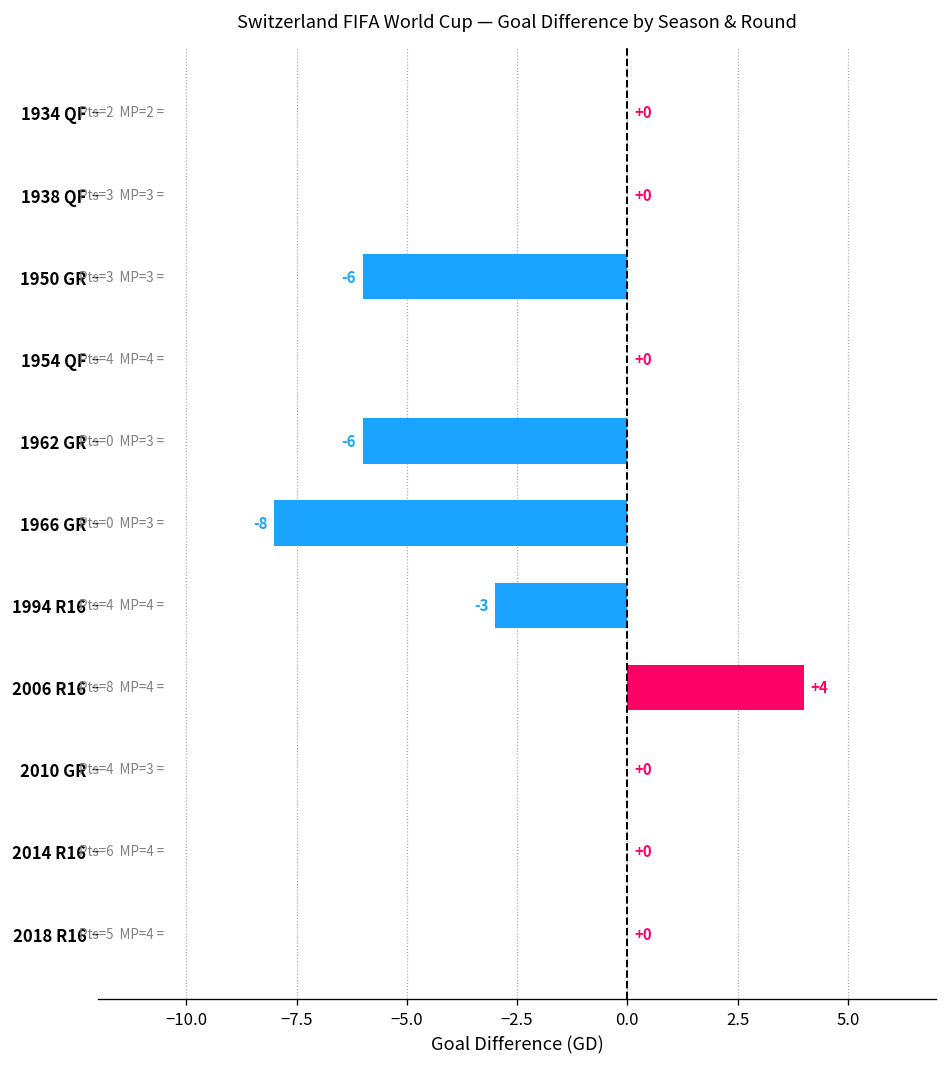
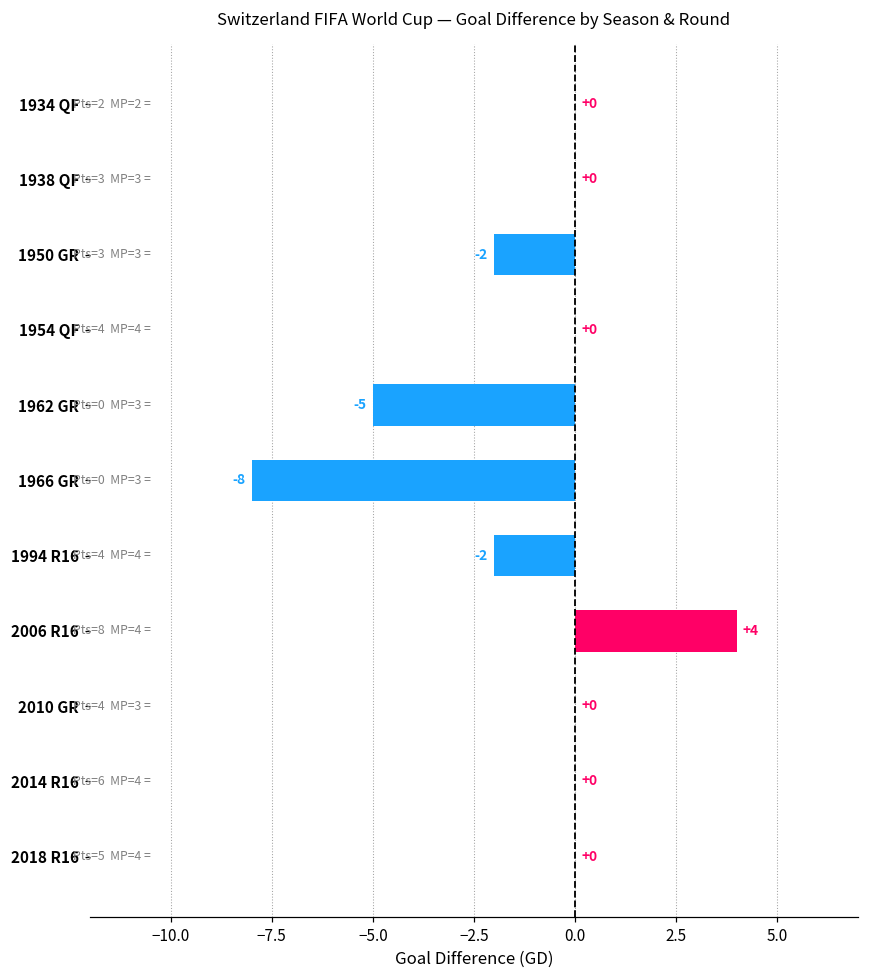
  {
    "1934 QF": "+0",
    "1938 QF": "+0",
-   "1950 GR": "-6",
+   "1950 GR": "-2",
    "1954 QF": "+0",
-   "1962 GR": "-6",
+   "1962 GR": "-5",
    "1966 GR": "-8",
-   "1994 R16": "-3",
+   "1994 R16": "-2",
    "2006 R16": "+4",
    "2010 GR": "+0",
    "2014 R16": "+0",
    "2018 R16": "+0"
  }
